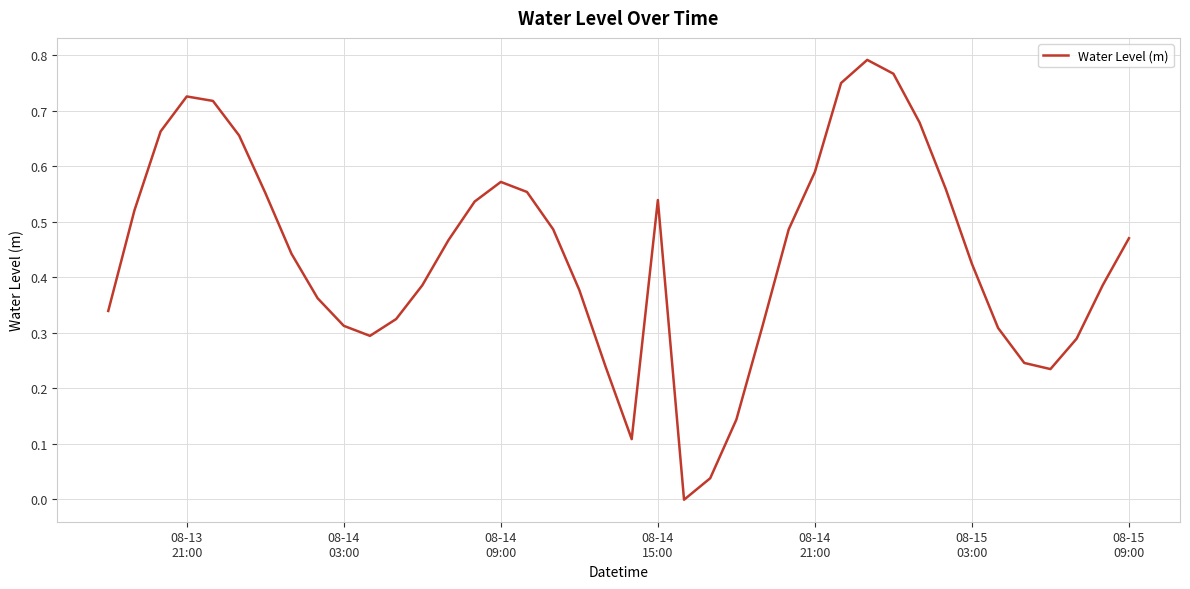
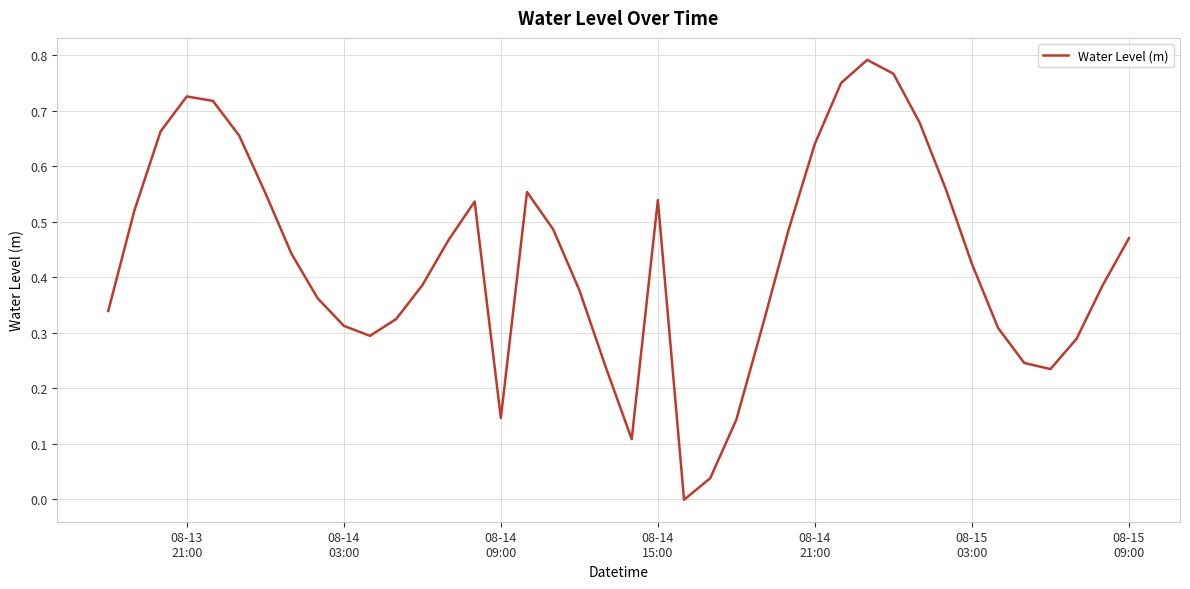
  {
    "08-13 21:00": 0.73,
    "08-14 03:00": 0.31,
-   "08-14 09:00": 0.57,
+   "08-14 09:00": 0.15,
    "08-14 15:00": 0.54,
-   "08-14 21:00": 0.59,
+   "08-14 21:00": 0.64,
    "08-15 03:00": 0.42,
    "08-15 09:00": 0.47
  }
